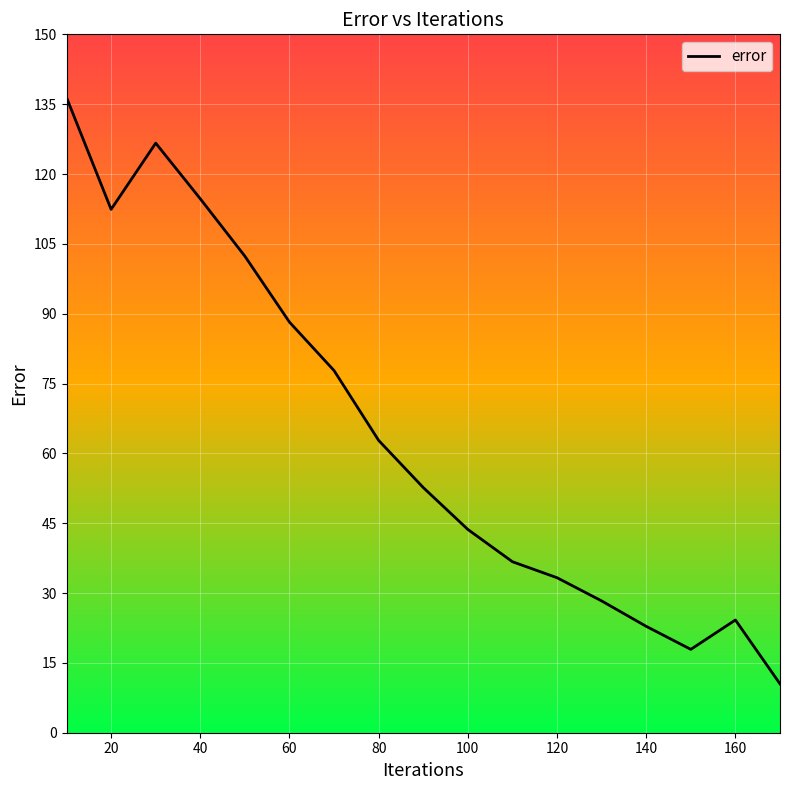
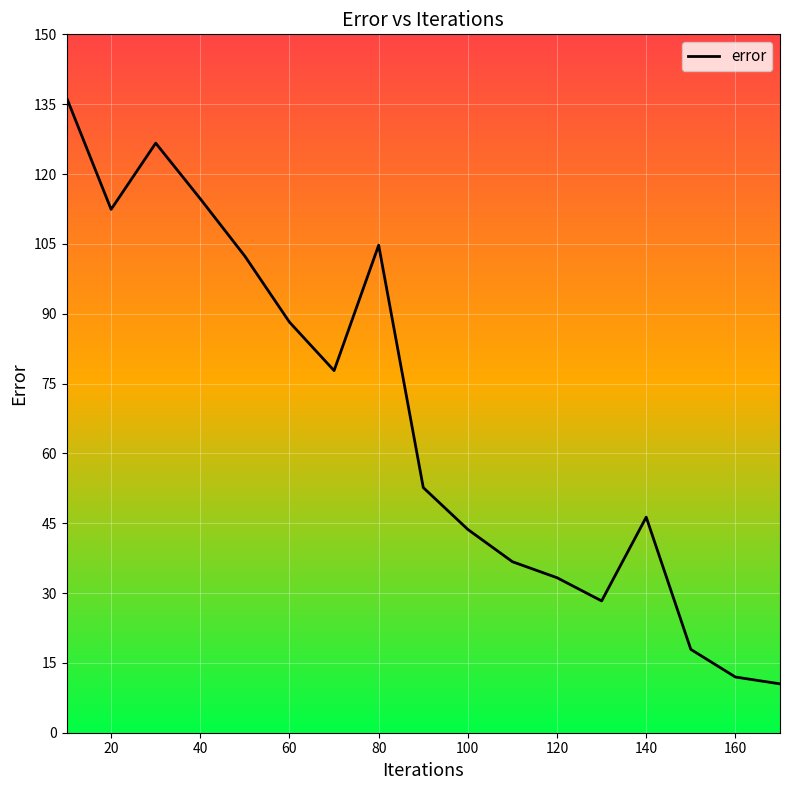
  {
    "20": 112,
    "40": 115,
    "60": 88,
-   "80": 63,
+   "80": 105,
    "100": 44,
    "120": 33,
-   "140": 23,
-   "160": 24
+   "140": 46,
+   "160": 12
  }
